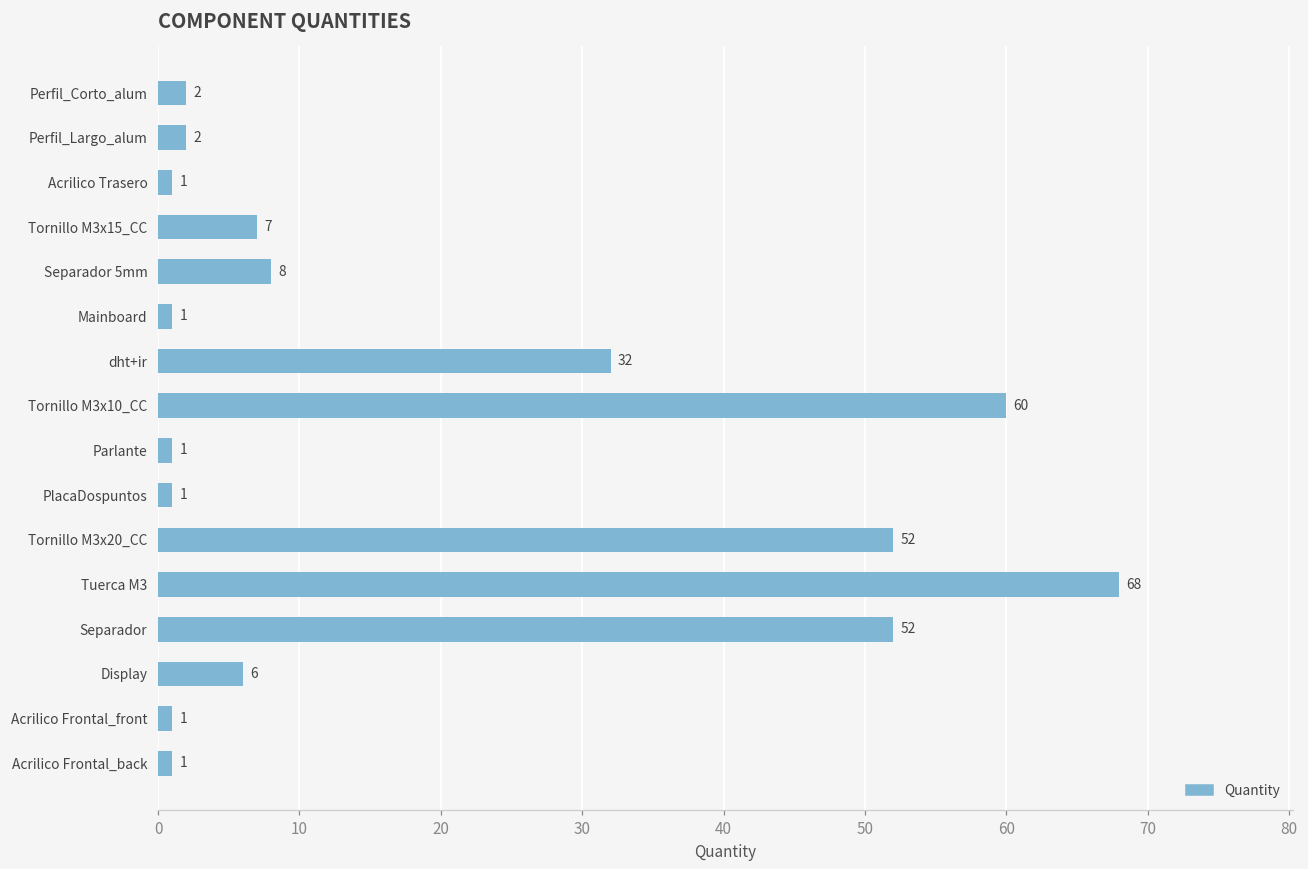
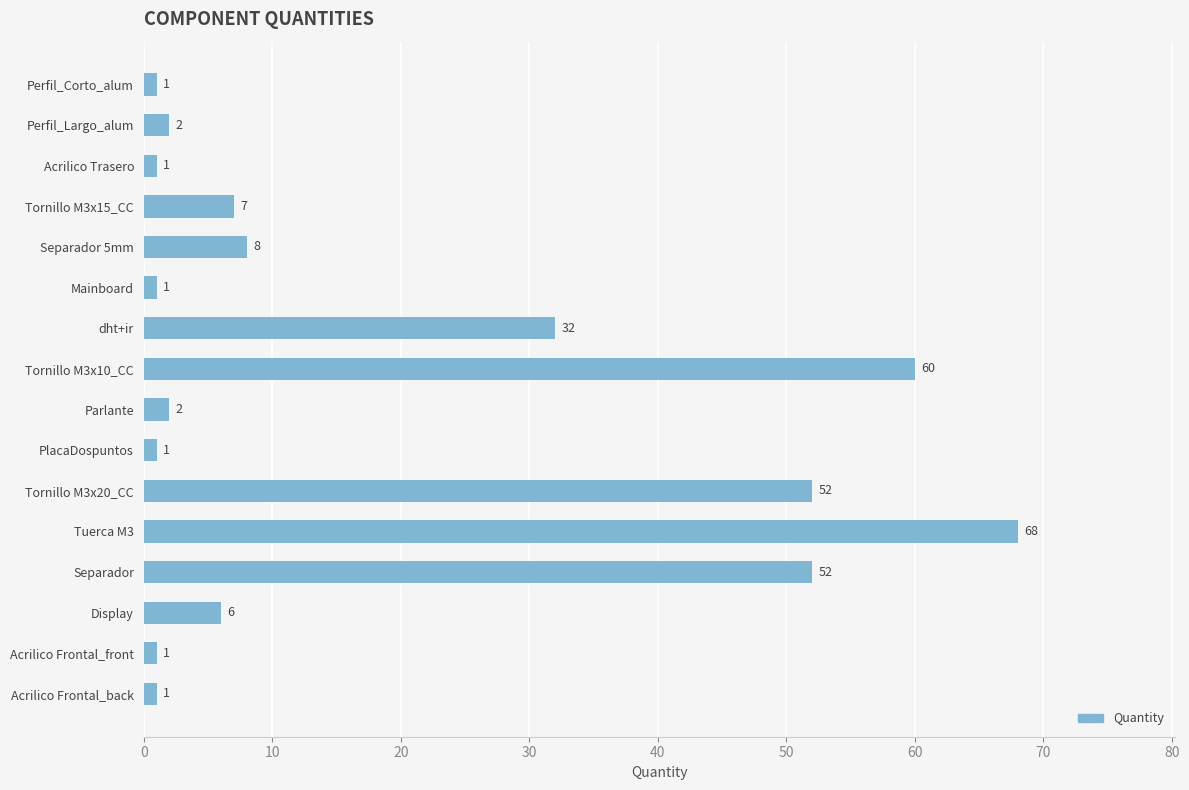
  {
-   "Perfil_Corto_alum": 2,
+   "Perfil_Corto_alum": 1,
    "Perfil_Largo_alum": 2,
    "Acrilico Trasero": 1,
    "Tornillo M3x15_CC": 7,
    "Separador 5mm": 8,
    "Mainboard": 1,
    "dht+ir": 32,
    "Tornillo M3x10_CC": 60,
-   "Parlante": 1,
+   "Parlante": 2,
    "PlacaDospuntos": 1,
    "Tornillo M3x20_CC": 52,
    "Tuerca M3": 68,
    "Separador": 52,
    "Display": 6,
    "Acrilico Frontal_front": 1,
    "Acrilico Frontal_back": 1
  }
